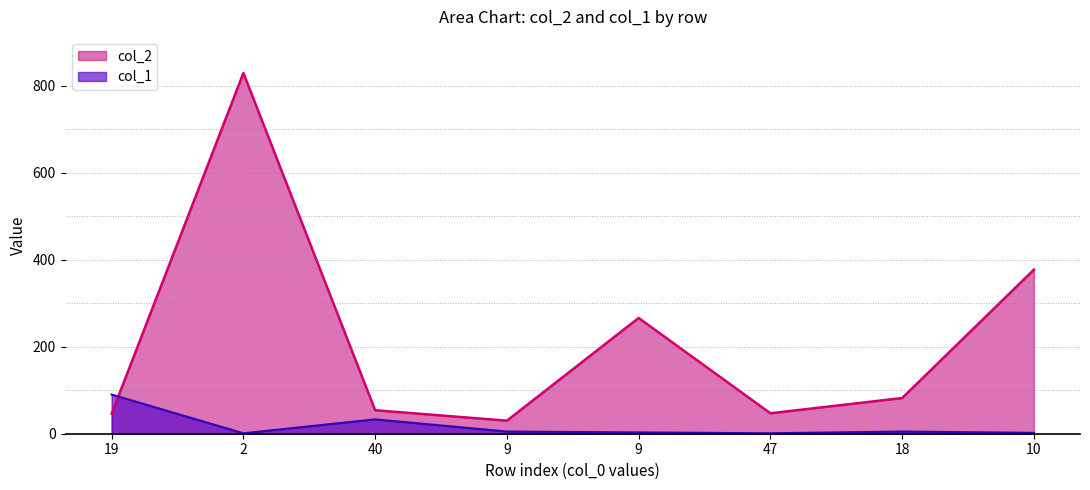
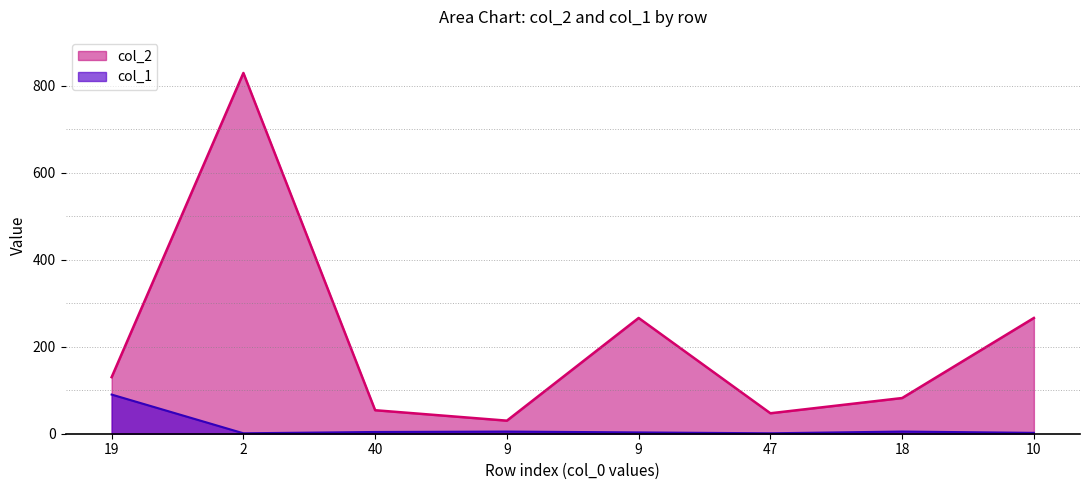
  {
    "col_2": {
-     "19": 50,
+     "19": 130,
      "2": 830,
      "40": 50,
      "47": 50,
      "18": 80,
-     "10": 380
+     "10": 270
    },
    "col_1": {
      "19": 90,
      "2": 0,
-     "40": 30,
+     "40": 0,
      "47": 0,
      "18": 10,
      "10": 0
    }
  }
